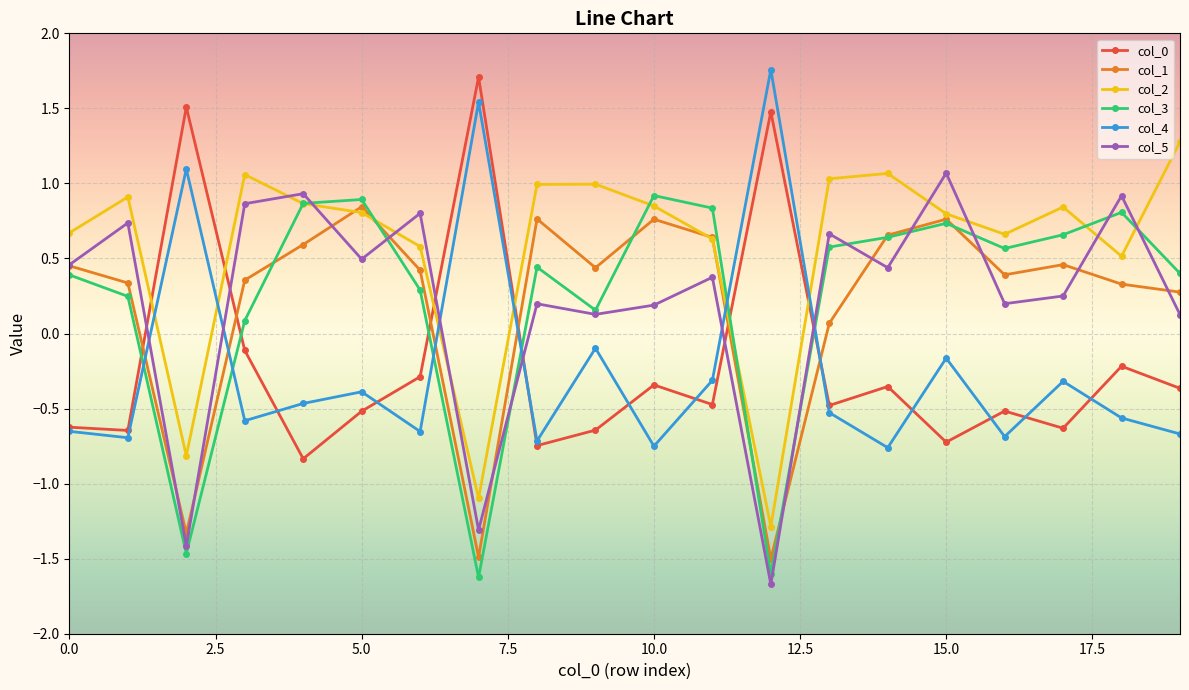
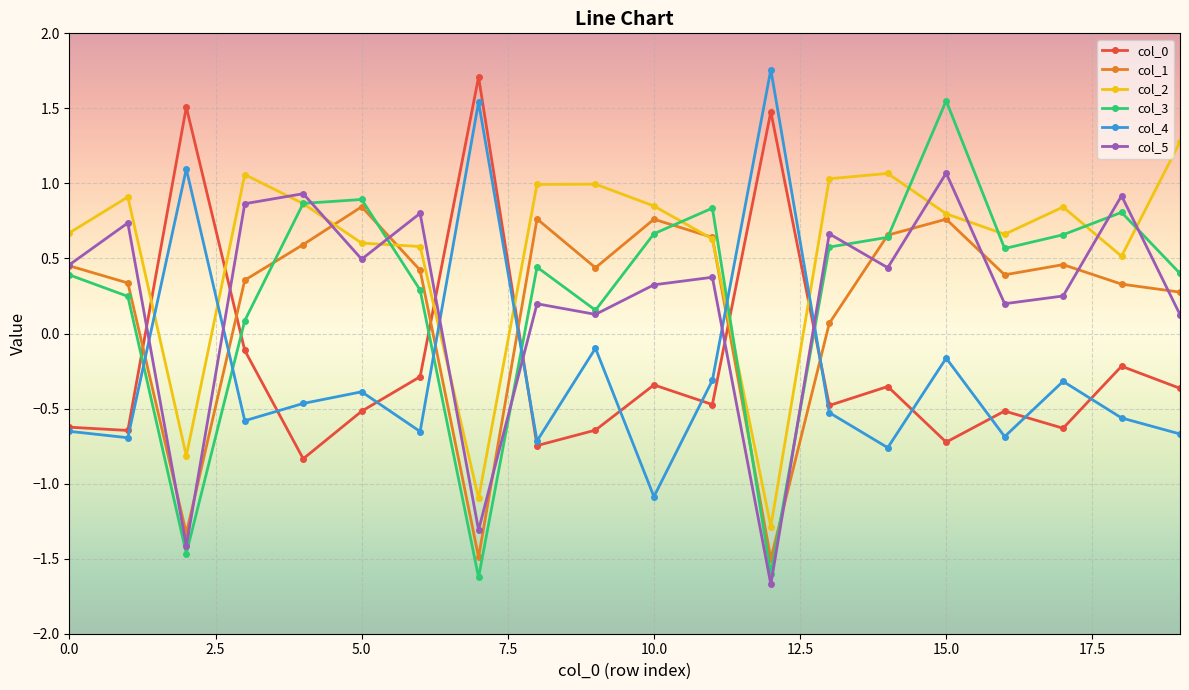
  {
    "col_2": {
      "0.0": 0.67,
-     "5.0": 0.81,
+     "5.0": 0.60,
      "10.0": 0.85,
      "15.0": 0.80
    },
    "col_3": {
      "0.0": 0.39,
      "5.0": 0.89,
-     "10.0": 0.92,
-     "15.0": 0.73
+     "10.0": 0.66,
+     "15.0": 1.55
    },
    "col_4": {
      "0.0": -0.65,
      "5.0": -0.39,
-     "10.0": -0.75,
+     "10.0": -1.09,
      "15.0": -0.16
    },
    "col_5": {
      "5.0": 0.50,
-     "10.0": 0.19,
+     "10.0": 0.32,
      "15.0": 1.07
    }
  }
